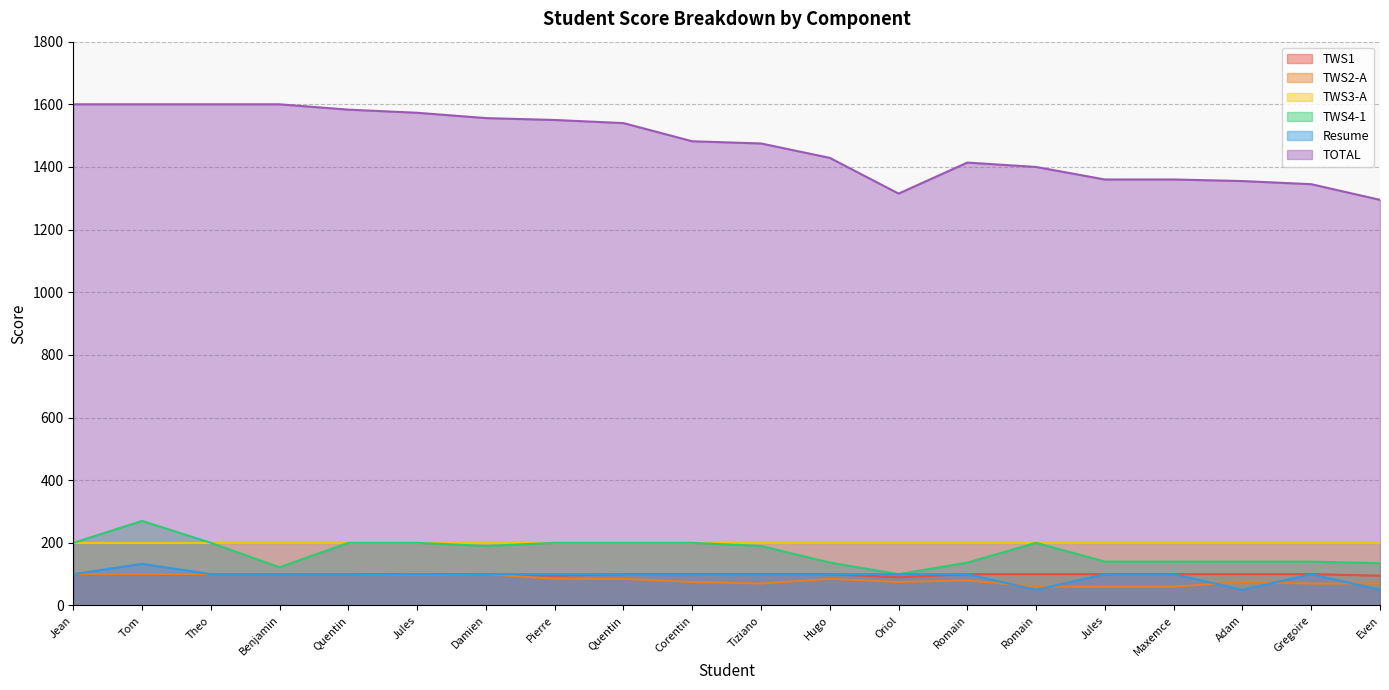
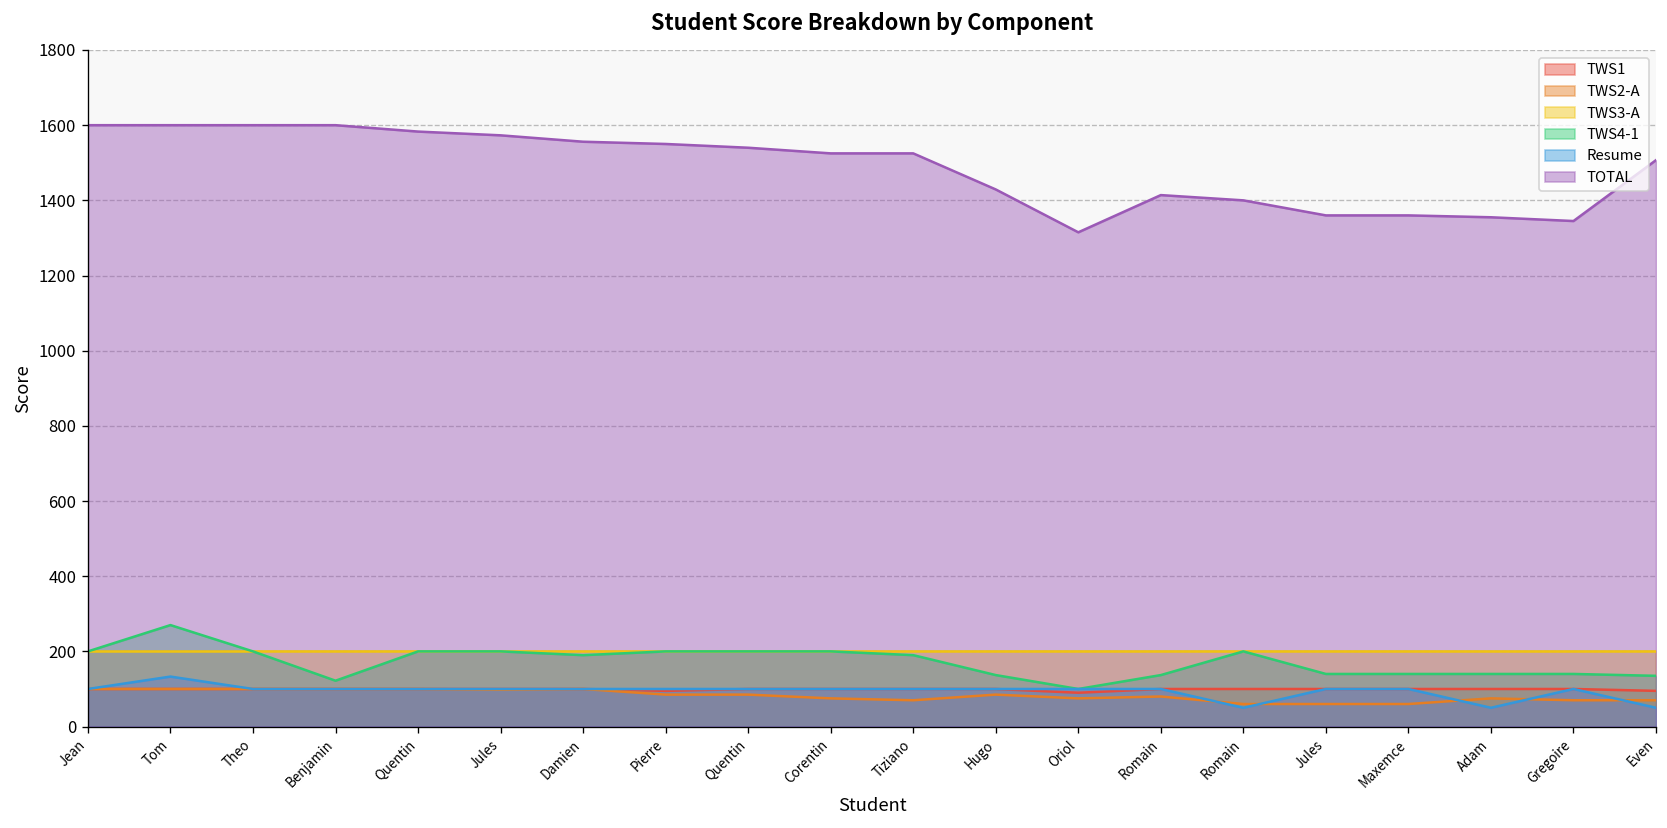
  {
    "TWS4-1": {
      "Tom": 270,
      "Benjamin": 120,
      "Damien": 190,
      "Tiziano": 190,
      "Hugo": 140,
      "Maxemce": 140,
      "Adam": 140,
      "Gregoire": 140,
      "Even": 140
    },
    "Resume": {
      "Tom": 130,
      "Adam": 50,
      "Even": 50
    },
    "TOTAL": {
      "Jean": 1600,
      "Tom": 1600,
      "Theo": 1600,
      "Benjamin": 1600,
      "Damien": 1560,
      "Pierre": 1550,
-     "Corentin": 1480,
-     "Tiziano": 1480,
+     "Corentin": 1530,
+     "Tiziano": 1530,
      "Hugo": 1430,
      "Oriol": 1320,
      "Maxemce": 1360,
      "Adam": 1360,
      "Gregoire": 1350,
-     "Even": 1300
+     "Even": 1510
    }
  }
